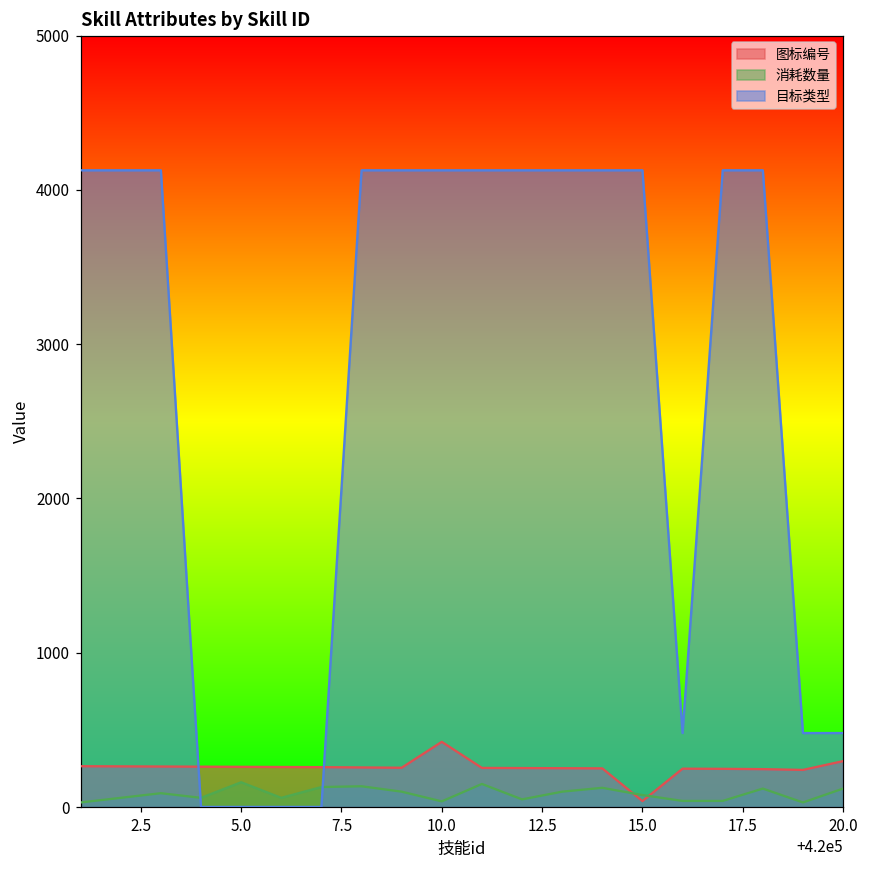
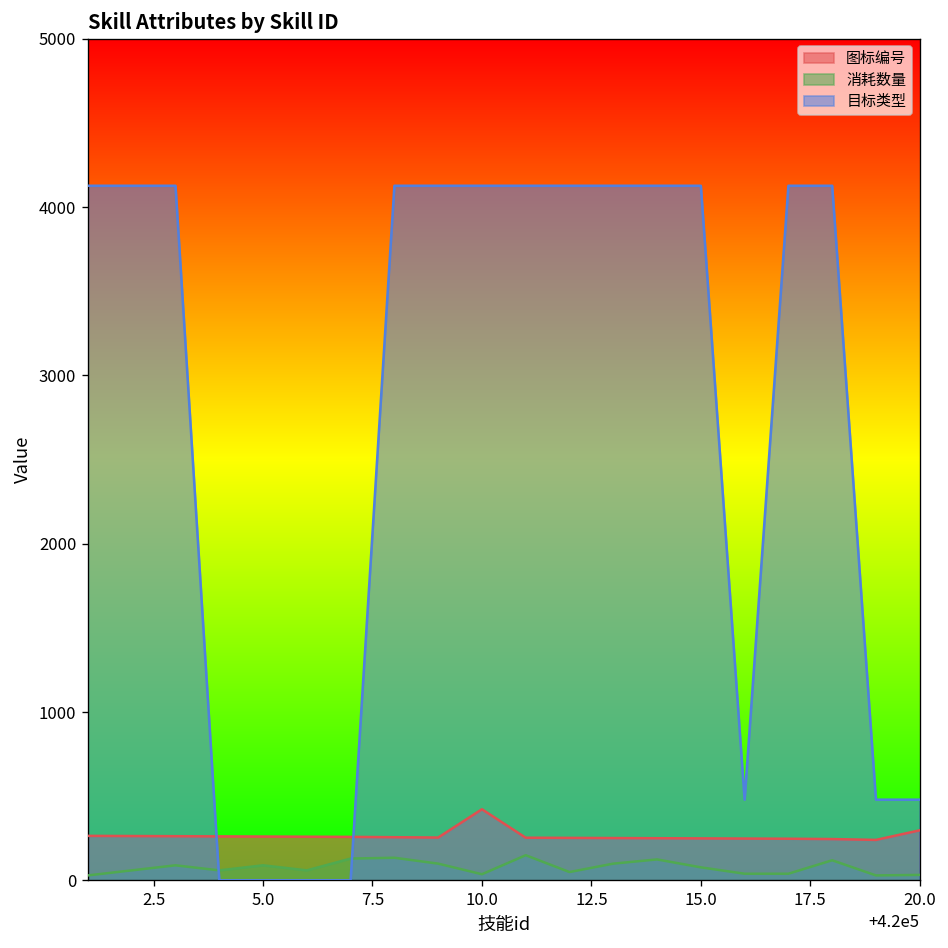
  {
    "图标编号": {
      "5.0": 260,
      "10.0": 420,
-     "15.0": 40,
+     "15.0": 250,
      "20.0": 300
    },
    "消耗数量": {
-     "5.0": 160,
+     "5.0": 90,
      "10.0": 40,
      "15.0": 80,
-     "20.0": 120
+     "20.0": 30
    },
    "目标类型": {
      "5.0": 0,
      "10.0": 4130,
      "15.0": 4130,
      "20.0": 480
    }
  }
